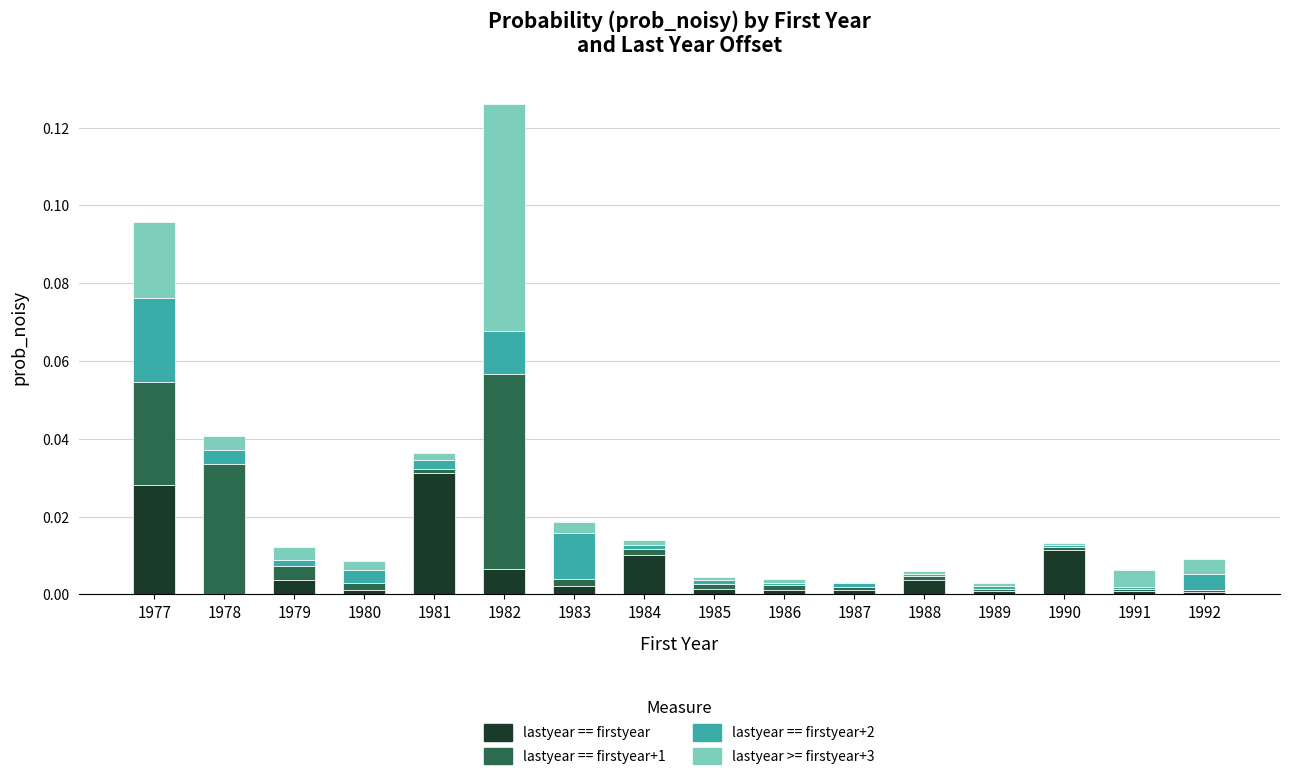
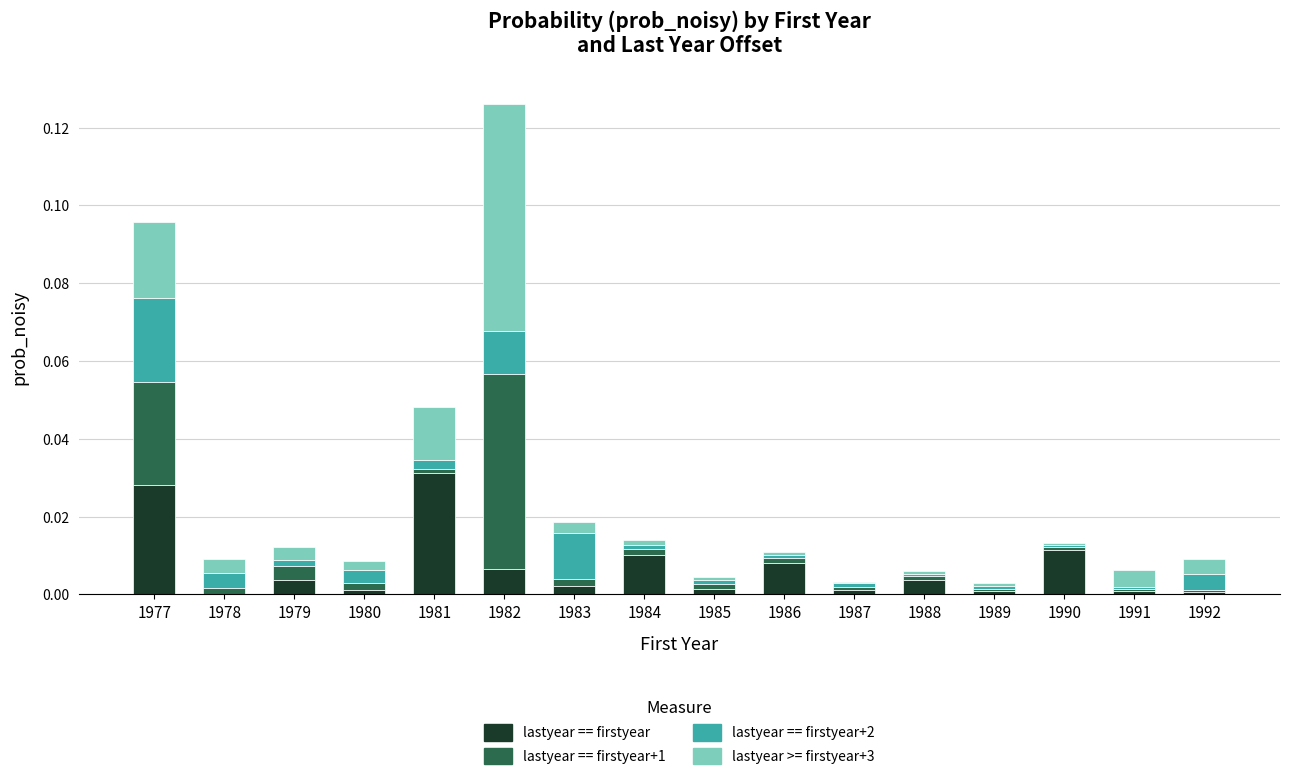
  {
    "lastyear == firstyear": {
      "1977": 0.028,
      "1979": 0.004,
      "1980": 0.001,
      "1981": 0.031,
      "1982": 0.007,
      "1983": 0.002,
      "1984": 0.010,
      "1985": 0.001,
-     "1986": 0.001,
+     "1986": 0.008,
      "1987": 0.001,
      "1988": 0.004,
      "1989": 0.001,
      "1990": 0.011,
      "1991": 0.001,
      "1992": 0.001
    },
    "lastyear == firstyear+1": {
      "1977": 0.027,
-     "1978": 0.033,
+     "1978": 0.002,
      "1979": 0.004,
      "1980": 0.002,
      "1981": 0.001,
      "1982": 0.050,
      "1983": 0.002,
      "1984": 0.001,
      "1985": 0.001,
      "1986": 0.001,
      "1987": 0.001,
      "1988": 0.001,
      "1990": 0.001,
      "1991": 0.001
    },
    "lastyear == firstyear+2": {
      "1977": 0.022,
      "1978": 0.004,
      "1979": 0.001,
      "1980": 0.003,
      "1981": 0.002,
      "1982": 0.011,
      "1983": 0.012,
      "1984": 0.001,
      "1985": 0.001,
      "1986": 0.001,
      "1987": 0.001,
      "1989": 0.001,
      "1990": 0.001,
      "1992": 0.004
    },
    "lastyear >= firstyear+3": {
      "1977": 0.020,
      "1978": 0.004,
      "1979": 0.003,
      "1980": 0.002,
-     "1981": 0.002,
+     "1981": 0.014,
      "1982": 0.059,
      "1983": 0.003,
      "1984": 0.001,
      "1985": 0.001,
      "1986": 0.001,
      "1988": 0.001,
      "1989": 0.001,
      "1991": 0.004,
      "1992": 0.004
    }
  }
